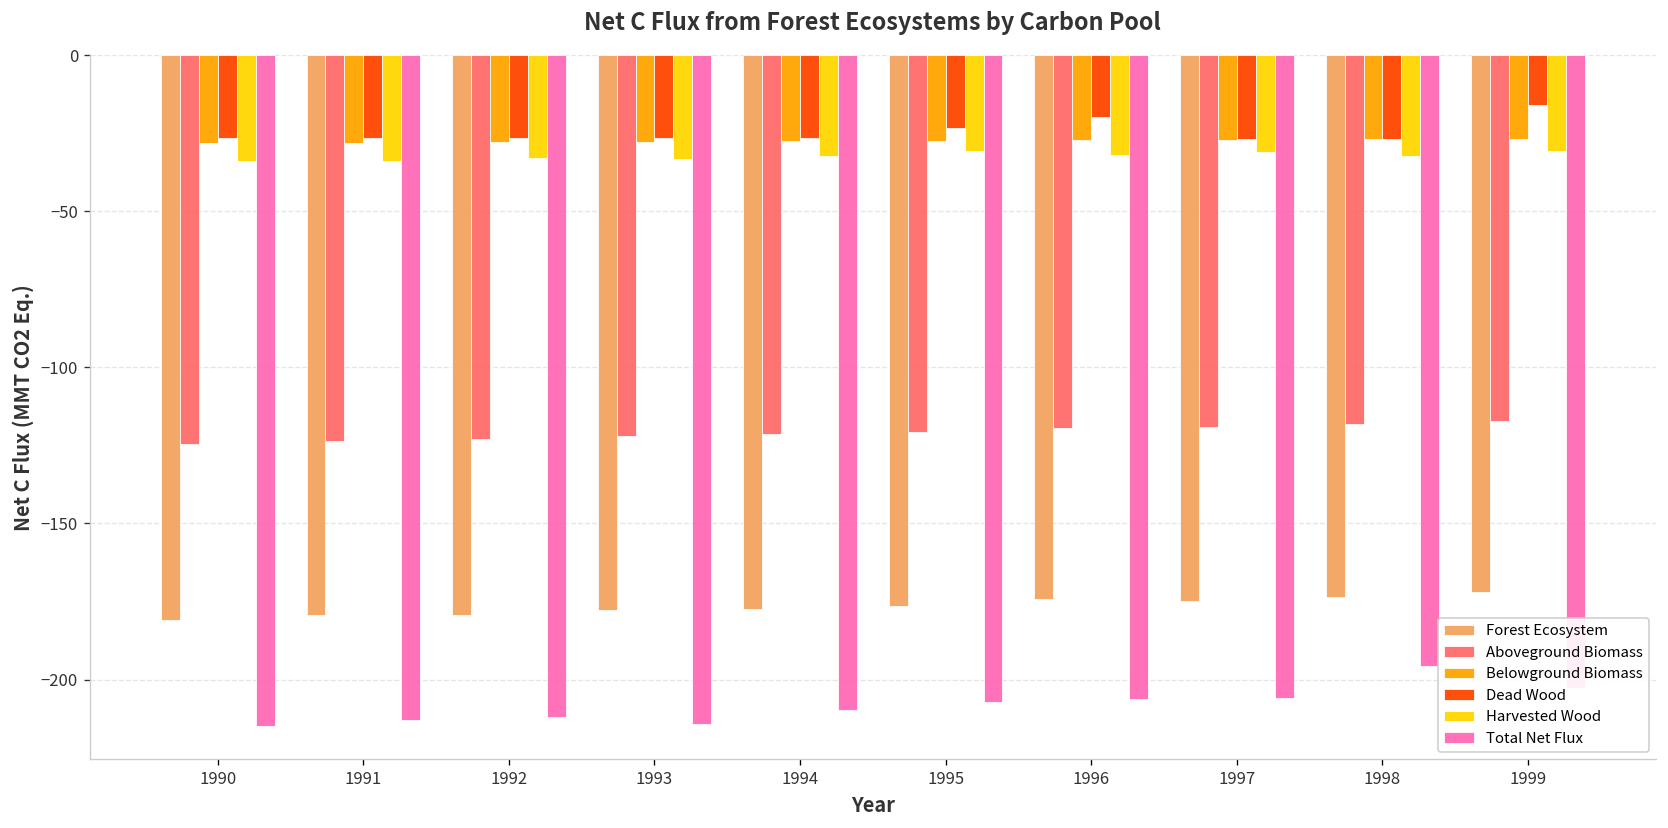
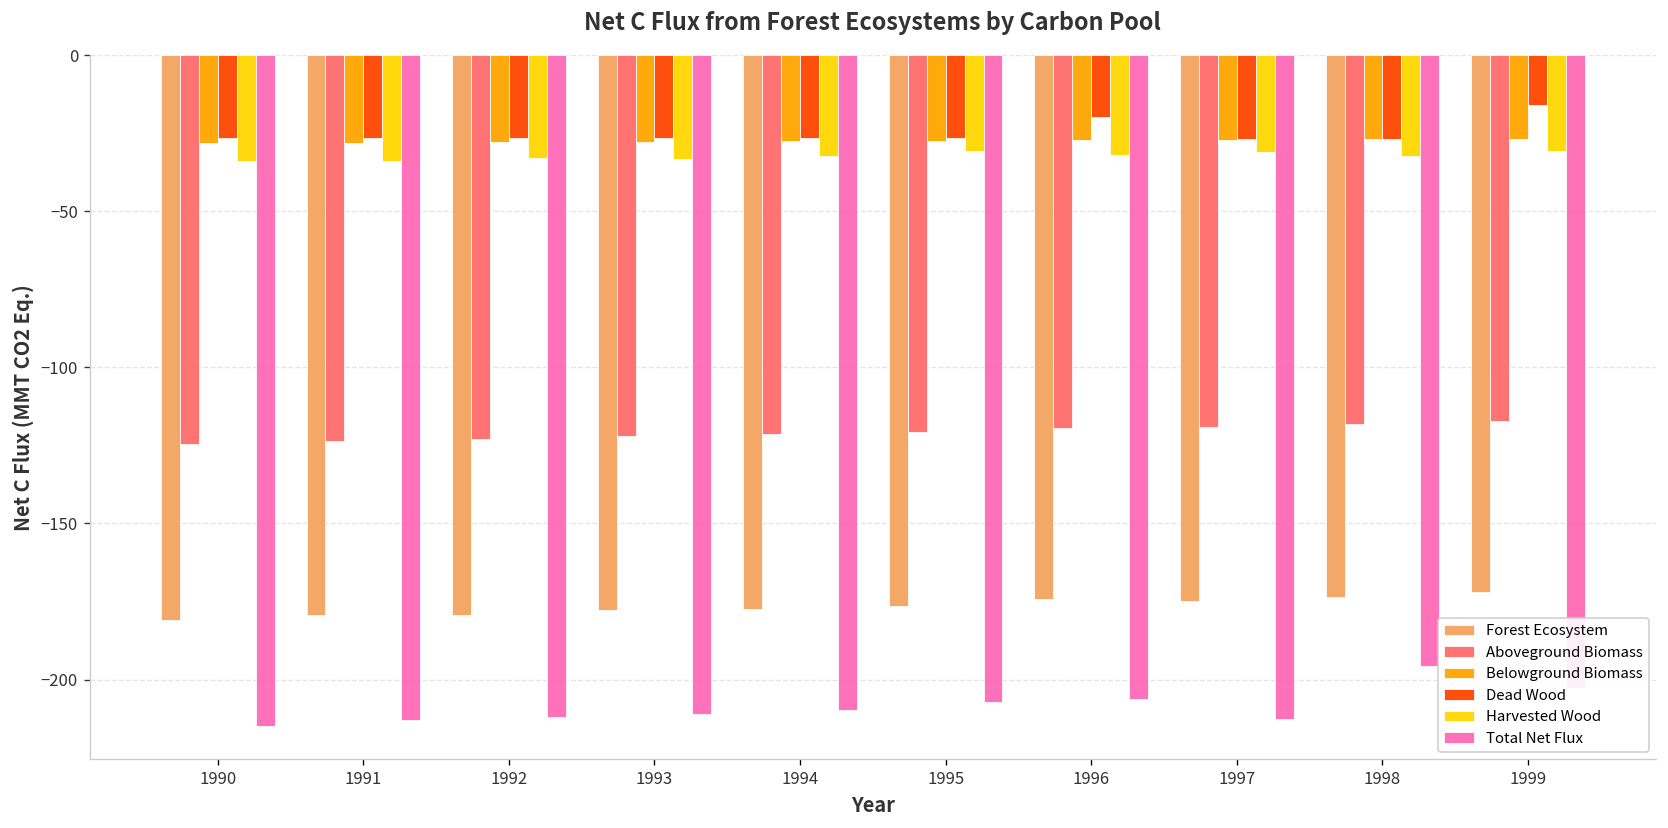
  {
    "Dead Wood": {
      "1990": -27,
      "1991": -27,
      "1992": -27,
      "1993": -27,
      "1994": -27,
-     "1995": -24,
+     "1995": -27,
      "1996": -20,
      "1997": -27,
      "1998": -27,
      "1999": -16
    },
    "Total Net Flux": {
      "1990": -215,
      "1991": -213,
      "1992": -212,
-     "1993": -214,
+     "1993": -211,
      "1994": -210,
      "1995": -207,
      "1996": -206,
-     "1997": -206,
+     "1997": -213,
      "1998": -196
    }
  }
